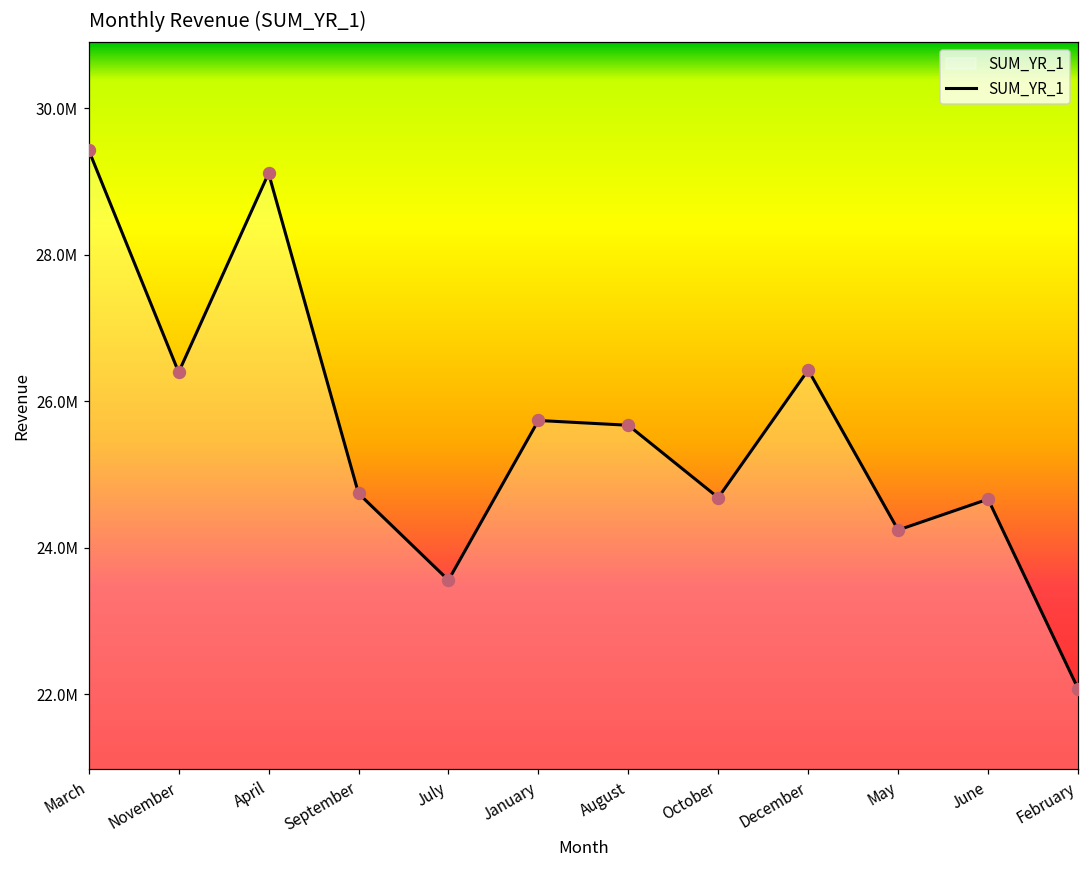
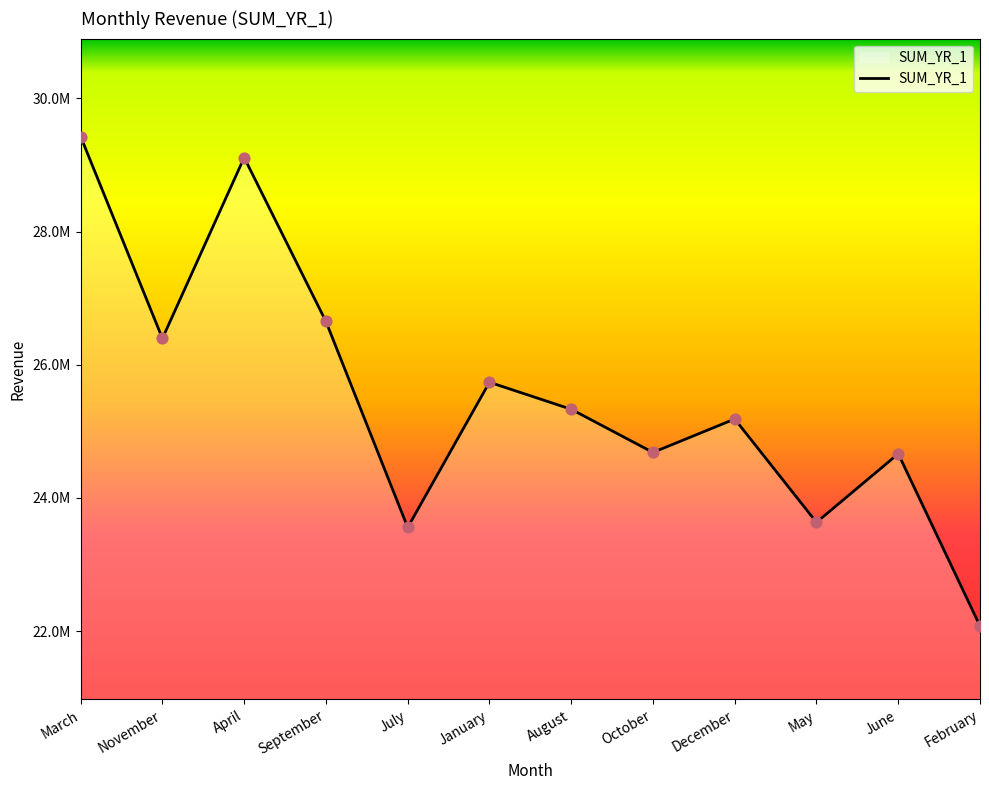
  {
    "March": 29400000,
    "November": 26400000,
    "April": 29100000,
-   "September": 24700000,
+   "September": 26600000,
    "July": 23600000,
    "January": 25700000,
-   "August": 25700000,
+   "August": 25300000,
    "October": 24700000,
-   "December": 26400000,
-   "May": 24200000,
+   "December": 25200000,
+   "May": 23600000,
    "June": 24700000,
    "February": 22100000
  }
